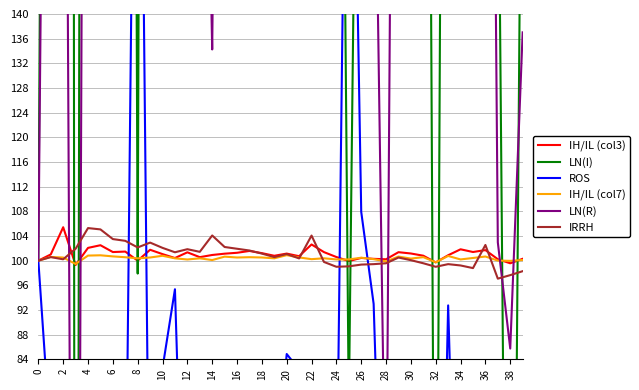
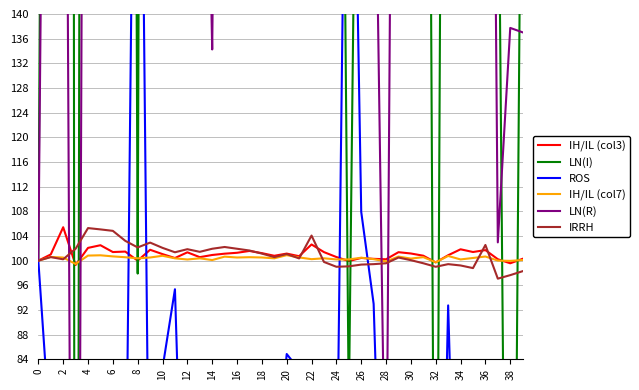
  {
    "IH/IL (col3)": {
      "2": 105,
      "4": 102,
      "6": 101,
      "12": 101,
      "14": 101,
      "16": 101,
      "22": 103,
      "30": 101,
      "34": 102,
      "36": 102
    },
    "LN(I)": {
      "8": 98
    },
    "ROS": {
      "20": 85,
      "26": 108
    },
    "IH/IL (col7)": {
      "4": 101,
      "6": 101,
      "12": 100,
      "14": 100,
      "16": 101,
      "18": 101,
      "22": 100,
      "34": 100,
      "36": 101
    },
    "LN(R)": {
      "14": 134,
-     "38": 86
+     "38": 138
    },
    "IRRH": {
      "4": 105,
-     "6": 103,
+     "6": 105,
      "8": 102,
      "10": 102,
      "12": 102,
-     "14": 104,
+     "14": 102,
      "16": 102,
      "22": 104,
      "24": 99,
      "26": 99,
      "32": 99,
      "34": 99,
      "36": 103,
      "38": 98
    }
  }
